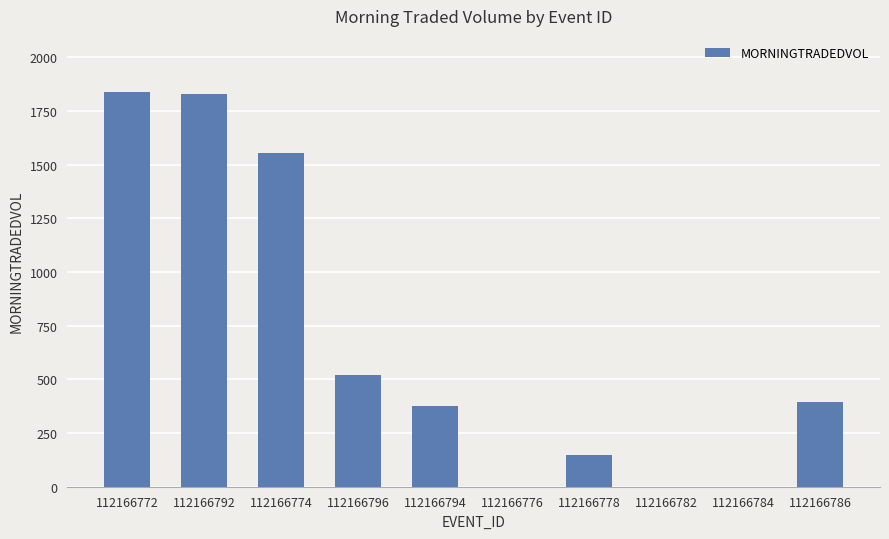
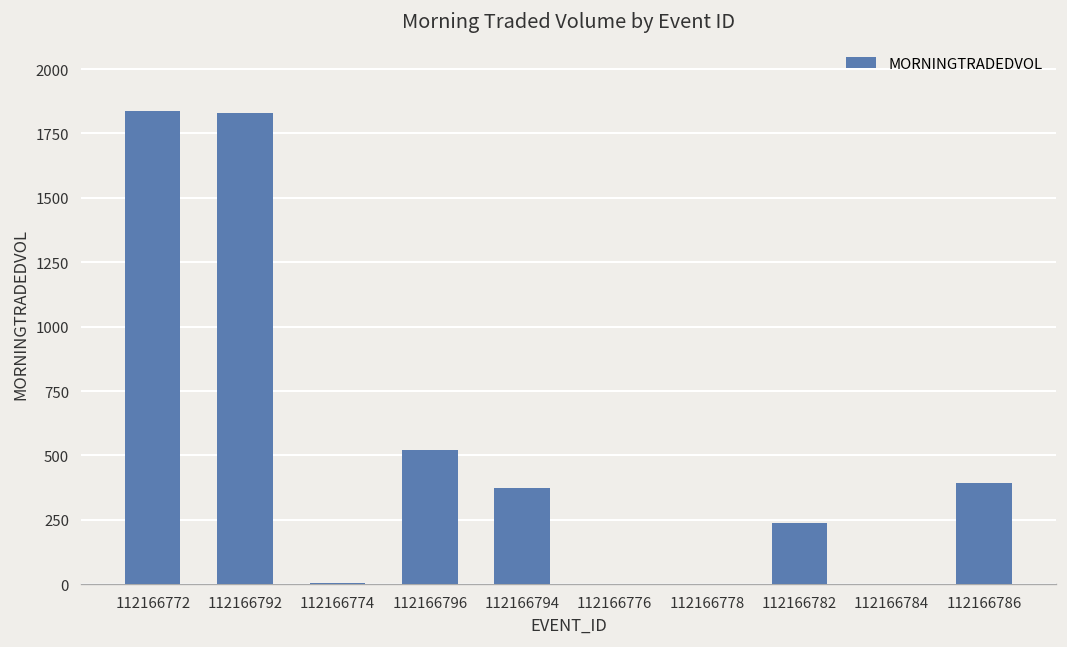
  {
    "112166772": 1840,
    "112166792": 1830,
-   "112166774": 1560,
+   "112166774": 0,
    "112166796": 520,
    "112166794": 370,
    "112166776": 0,
-   "112166778": 150,
-   "112166782": 0,
+   "112166778": 0,
+   "112166782": 240,
    "112166784": 0,
    "112166786": 390
  }
